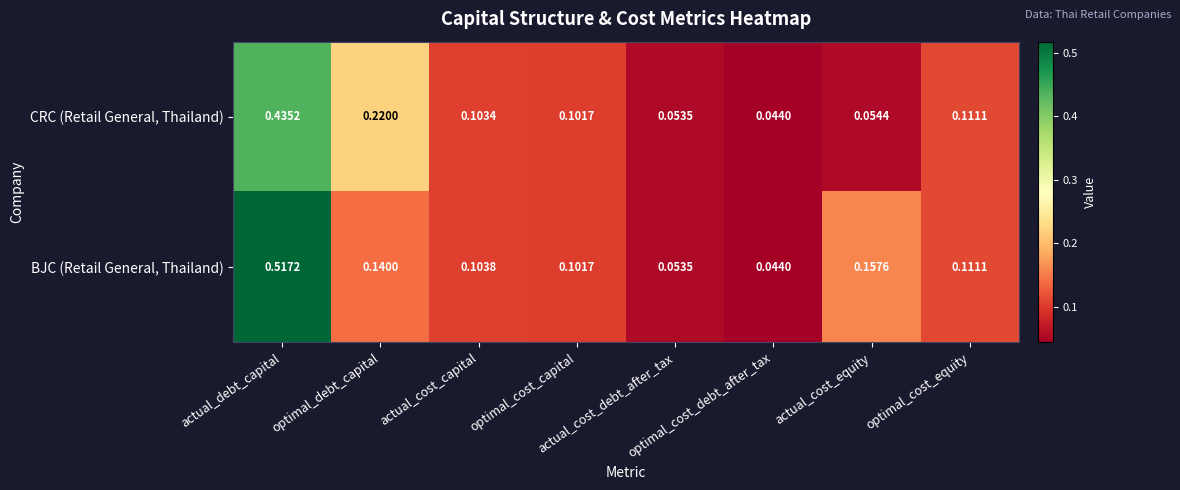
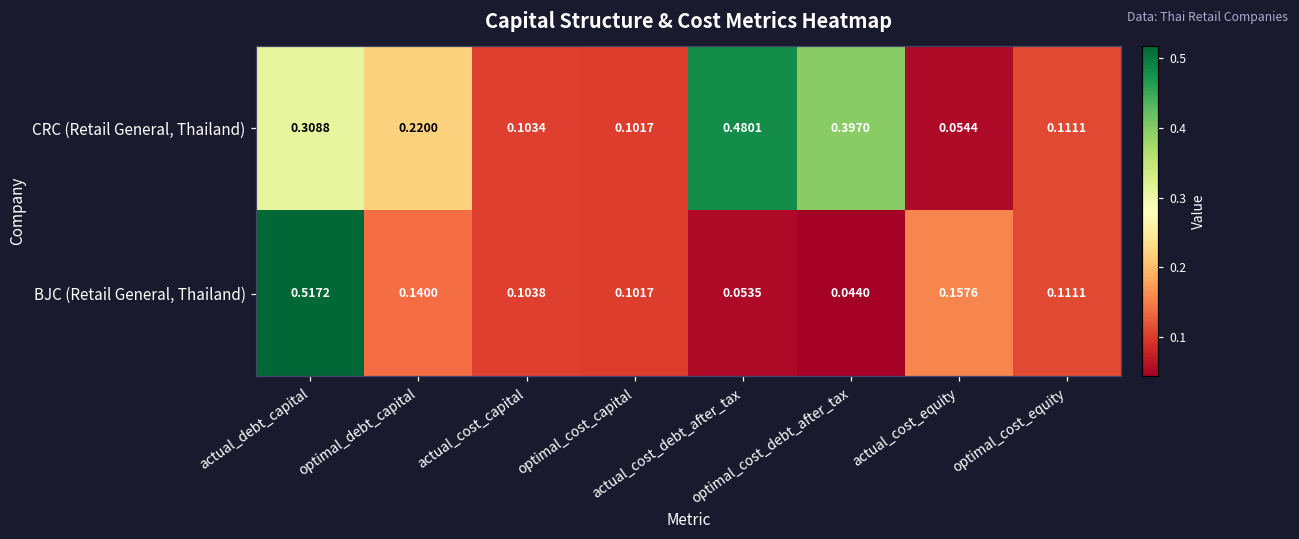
  {
    "CRC (Retail General, Thailand)": {
-     "actual_debt_capital": 0.4352,
+     "actual_debt_capital": 0.3088,
      "optimal_debt_capital": 0.2200,
      "actual_cost_capital": 0.1034,
      "optimal_cost_capital": 0.1017,
-     "actual_cost_debt_after_tax": 0.0535,
-     "optimal_cost_debt_after_tax": 0.0440,
+     "actual_cost_debt_after_tax": 0.4801,
+     "optimal_cost_debt_after_tax": 0.3970,
      "actual_cost_equity": 0.0544,
      "optimal_cost_equity": 0.1111
    },
    "BJC (Retail General, Thailand)": {
      "actual_debt_capital": 0.5172,
      "optimal_debt_capital": 0.1400,
      "actual_cost_capital": 0.1038,
      "optimal_cost_capital": 0.1017,
      "actual_cost_debt_after_tax": 0.0535,
      "optimal_cost_debt_after_tax": 0.0440,
      "actual_cost_equity": 0.1576,
      "optimal_cost_equity": 0.1111
    }
  }
